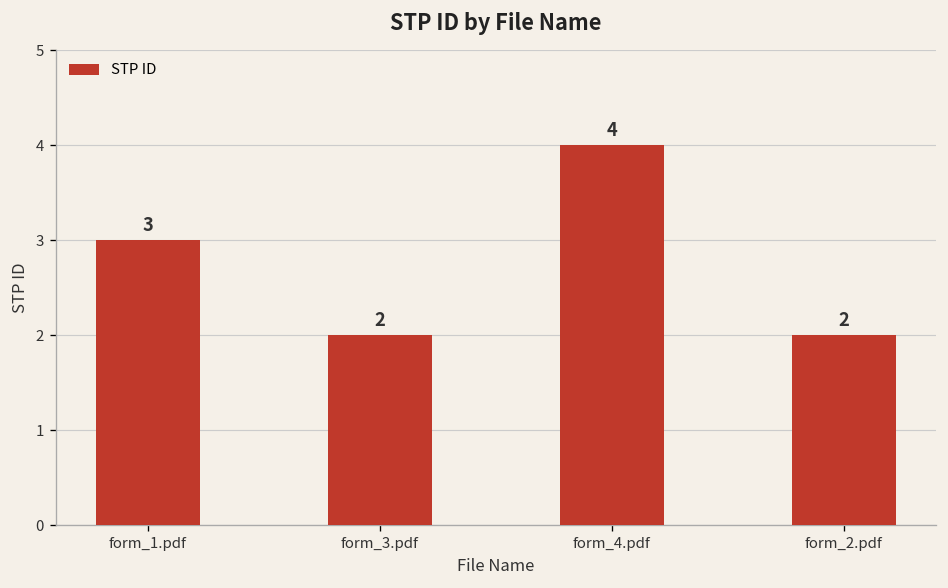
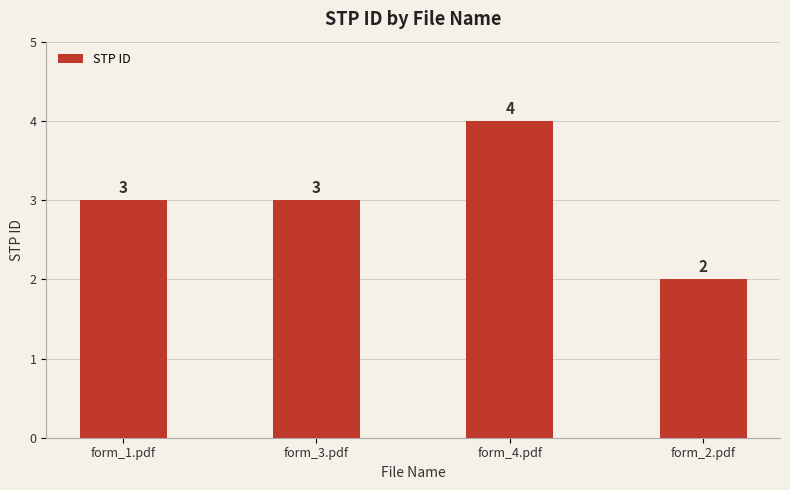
  {
    "form_1.pdf": 3,
-   "form_3.pdf": 2,
+   "form_3.pdf": 3,
    "form_4.pdf": 4,
    "form_2.pdf": 2
  }
